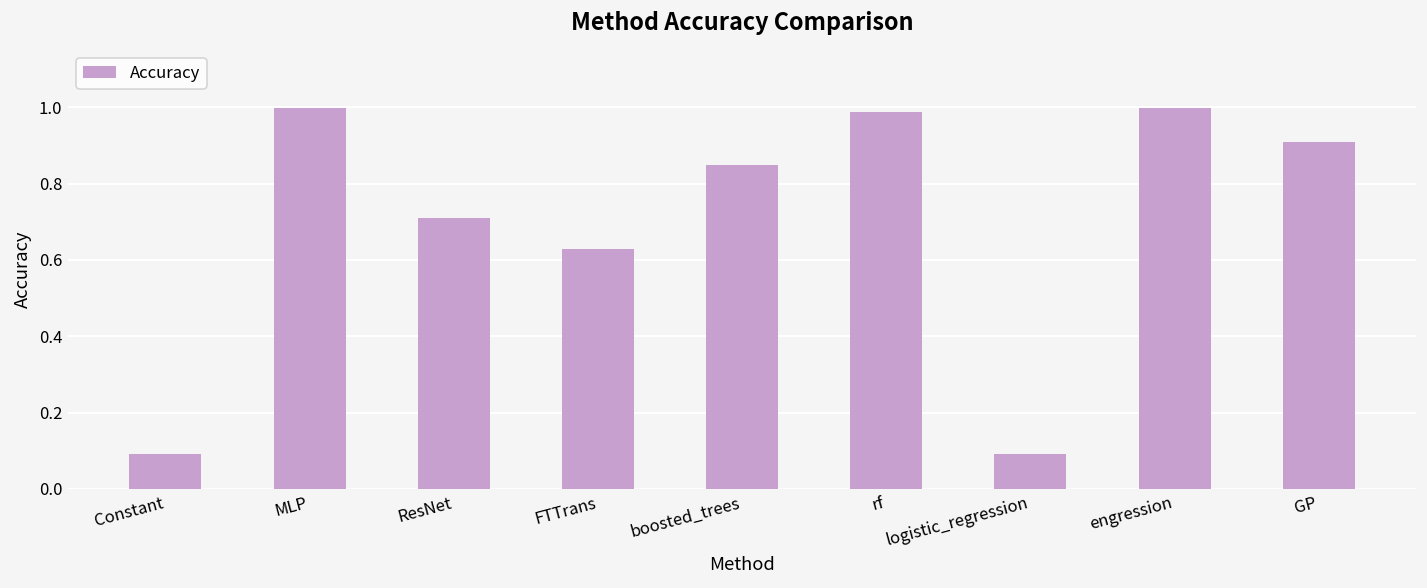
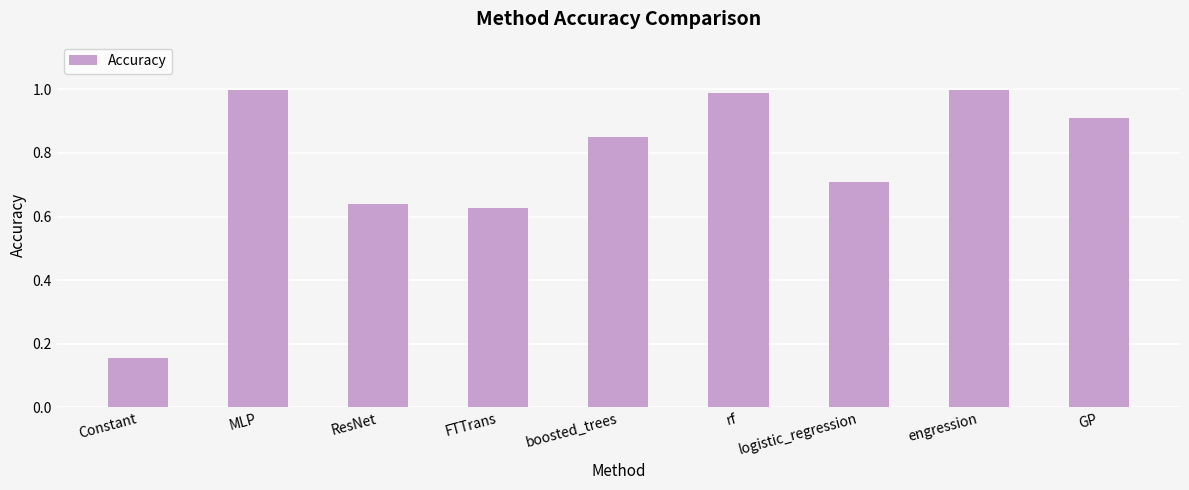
  {
-   "Constant": 0.09,
+   "Constant": 0.16,
    "MLP": 1.00,
-   "ResNet": 0.71,
+   "ResNet": 0.64,
    "FTTrans": 0.63,
    "boosted_trees": 0.85,
    "rf": 0.99,
-   "logistic_regression": 0.09,
+   "logistic_regression": 0.71,
    "engression": 1.00,
    "GP": 0.91
  }
